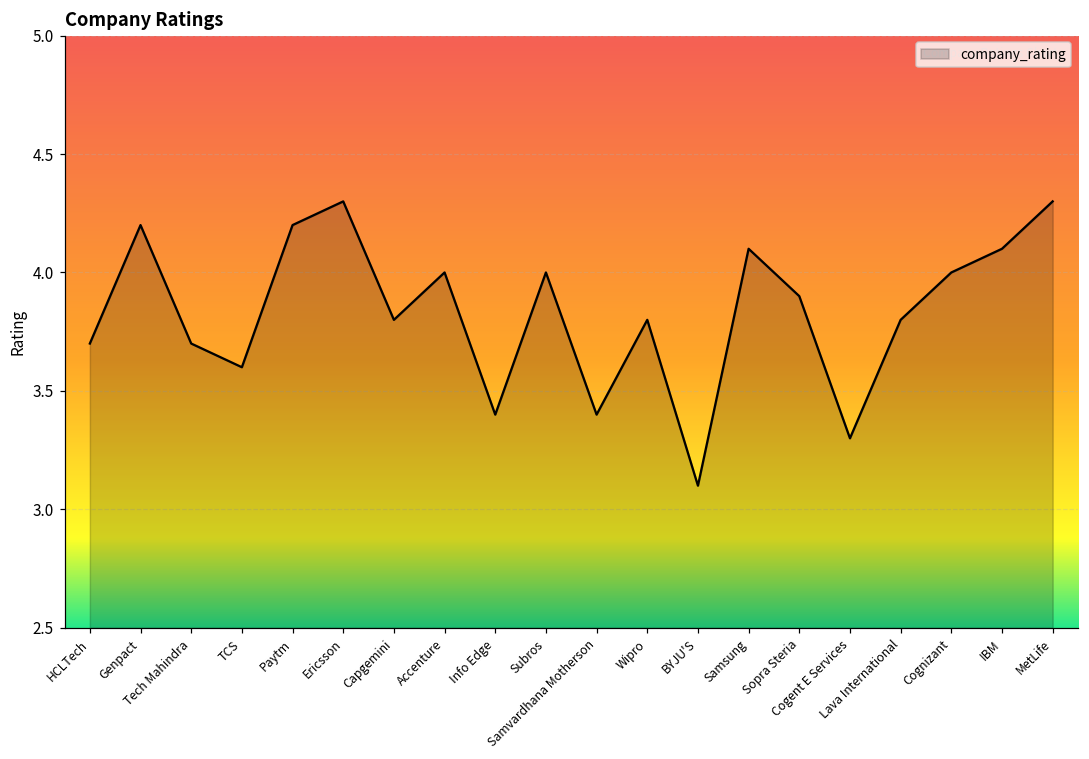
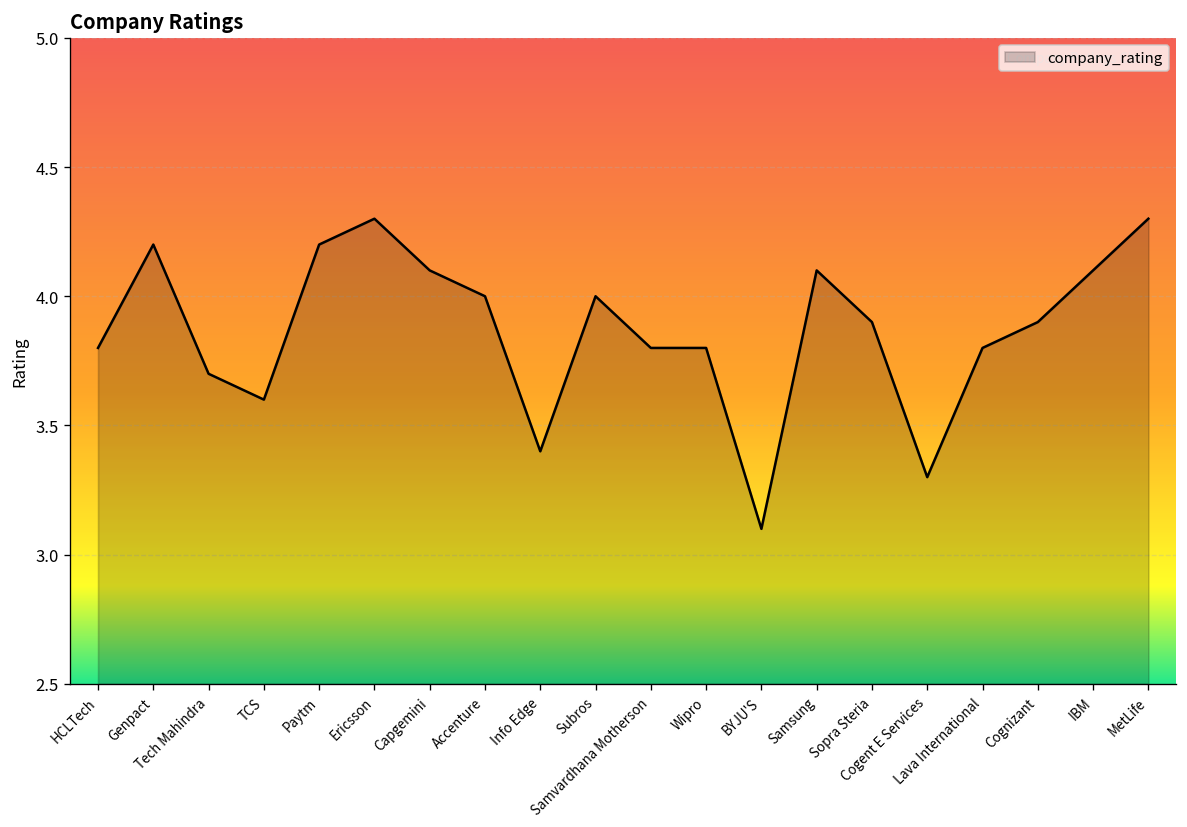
  {
-   "HCLTech": 3.7,
+   "HCLTech": 3.8,
    "Genpact": 4.2,
    "Tech Mahindra": 3.7,
    "TCS": 3.6,
    "Paytm": 4.2,
    "Ericsson": 4.3,
-   "Capgemini": 3.8,
+   "Capgemini": 4.1,
    "Accenture": 4.0,
    "Info Edge": 3.4,
    "Subros": 4.0,
-   "Samvardhana Motherson": 3.4,
+   "Samvardhana Motherson": 3.8,
    "Wipro": 3.8,
    "BYJU'S": 3.1,
    "Samsung": 4.1,
    "Sopra Steria": 3.9,
    "Cogent E Services": 3.3,
    "Lava International": 3.8,
-   "Cognizant": 4.0,
+   "Cognizant": 3.9,
    "IBM": 4.1,
    "MetLife": 4.3
  }
